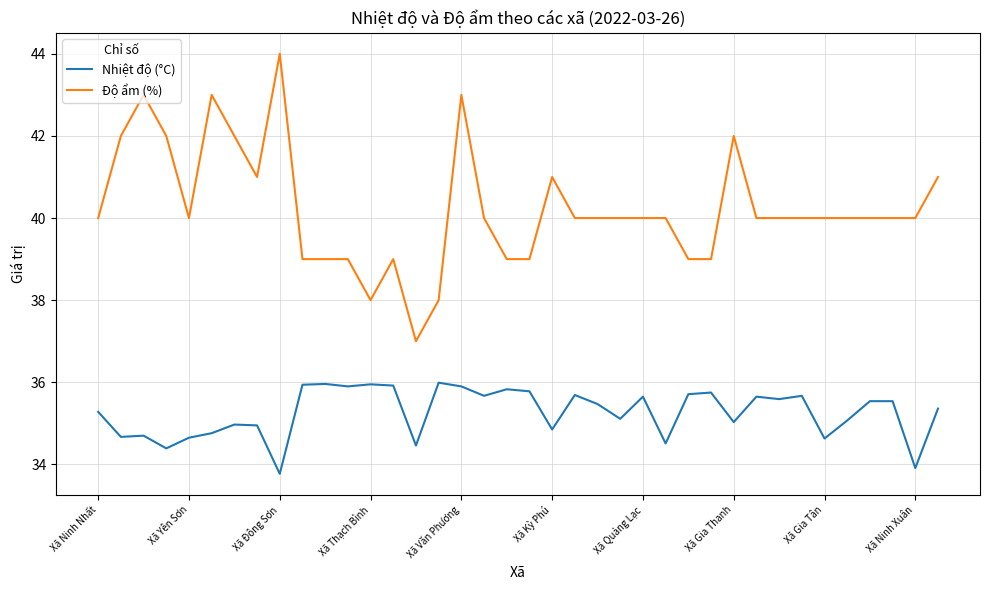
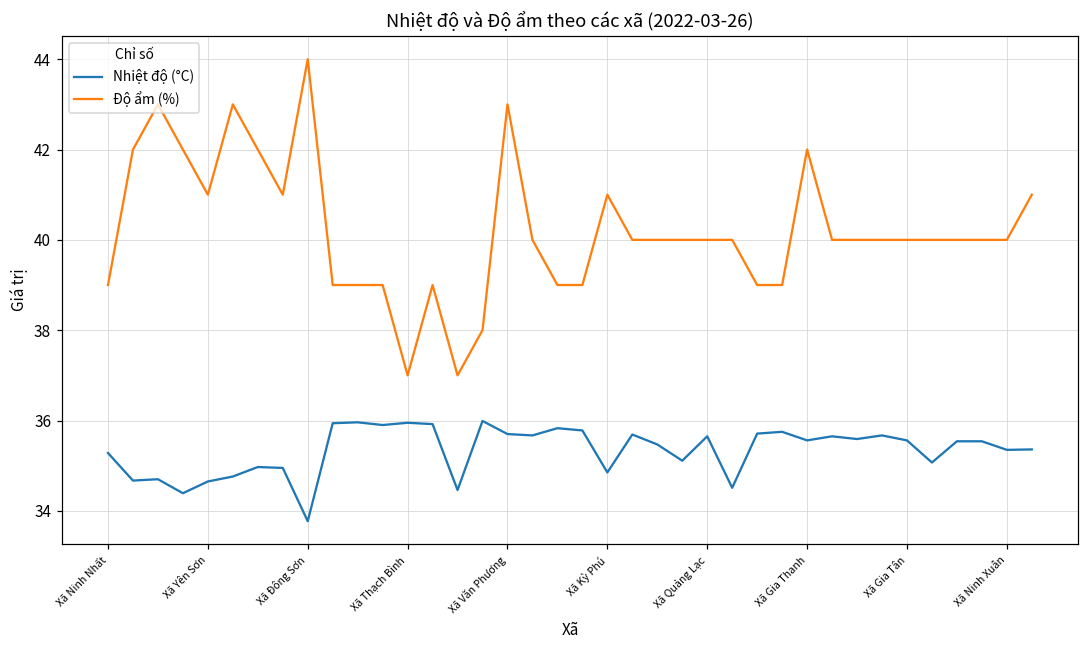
  {
    "Nhiệt độ (°C)": {
      "Xã Ninh Nhất": 35.3,
      "Xã Yên Sơn": 34.7,
      "Xã Đông Sơn": 33.8,
      "Xã Thạch Bình": 36.0,
-     "Xã Văn Phương": 35.9,
+     "Xã Văn Phương": 35.7,
      "Xã Kỳ Phú": 34.9,
      "Xã Quảng Lạc": 35.7,
-     "Xã Gia Thanh": 35.0,
-     "Xã Gia Tân": 34.6,
-     "Xã Ninh Xuân": 33.9
+     "Xã Gia Thanh": 35.6,
+     "Xã Gia Tân": 35.6,
+     "Xã Ninh Xuân": 35.4
    },
    "Độ ẩm (%)": {
-     "Xã Ninh Nhất": 40,
-     "Xã Yên Sơn": 40,
+     "Xã Ninh Nhất": 39,
+     "Xã Yên Sơn": 41,
      "Xã Đông Sơn": 44,
-     "Xã Thạch Bình": 38,
+     "Xã Thạch Bình": 37,
      "Xã Văn Phương": 43,
      "Xã Kỳ Phú": 41,
      "Xã Quảng Lạc": 40,
      "Xã Gia Thanh": 42,
      "Xã Gia Tân": 40,
      "Xã Ninh Xuân": 40
    }
  }
